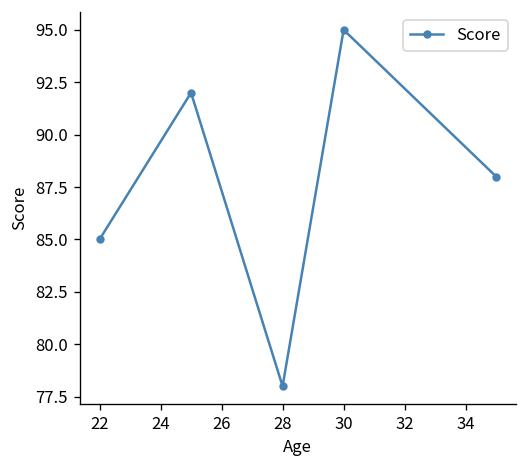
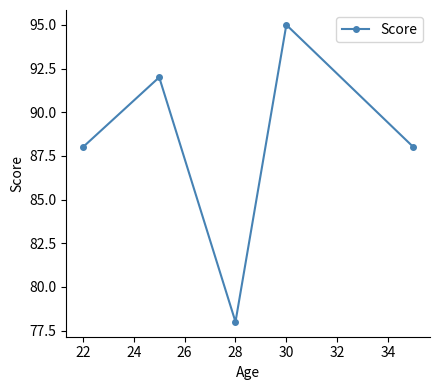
  {
-   "22": 85,
+   "22": 88,
    "28": 78,
    "30": 95
  }
